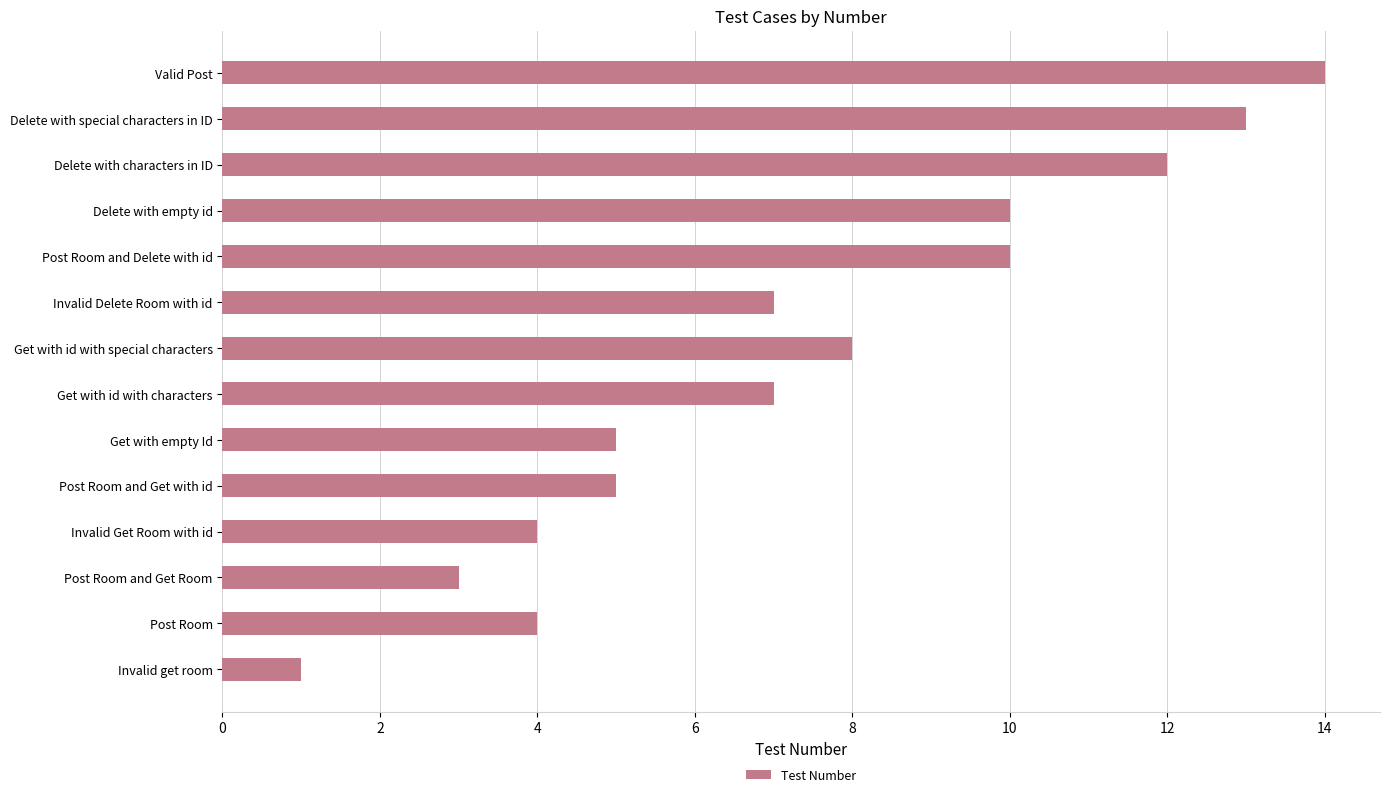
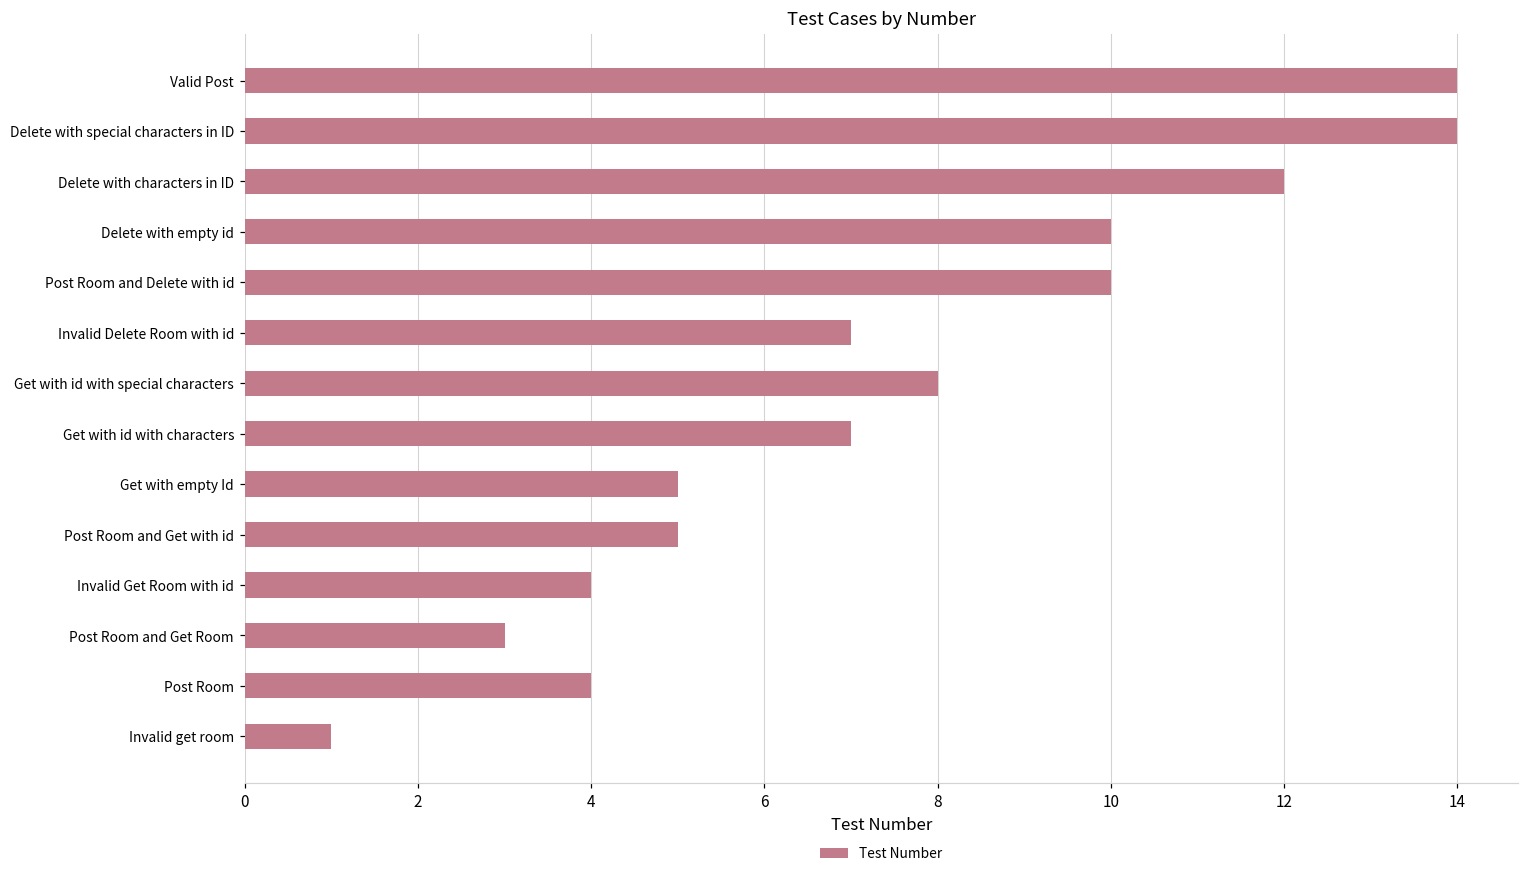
  {
    "Valid Post": 14,
-   "Delete with special characters in ID": 13,
+   "Delete with special characters in ID": 14,
    "Delete with characters in ID": 12,
    "Delete with empty id": 10,
    "Post Room and Delete with id": 10,
    "Invalid Delete Room with id": 7,
    "Get with id with special characters": 8,
    "Get with id with characters": 7,
    "Get with empty Id": 5,
    "Post Room and Get with id": 5,
    "Invalid Get Room with id": 4,
    "Post Room and Get Room": 3,
    "Post Room": 4,
    "Invalid get room": 1
  }
